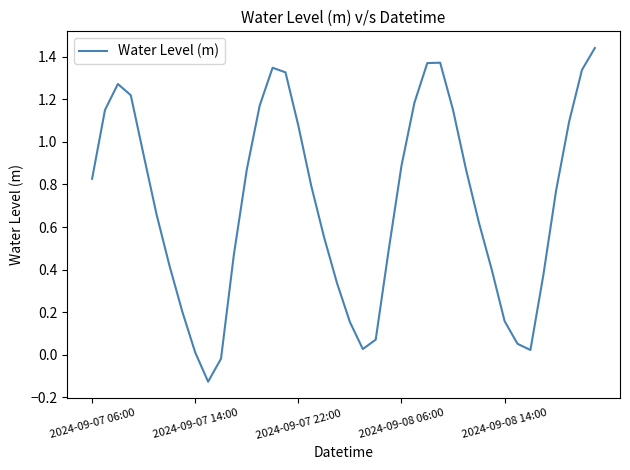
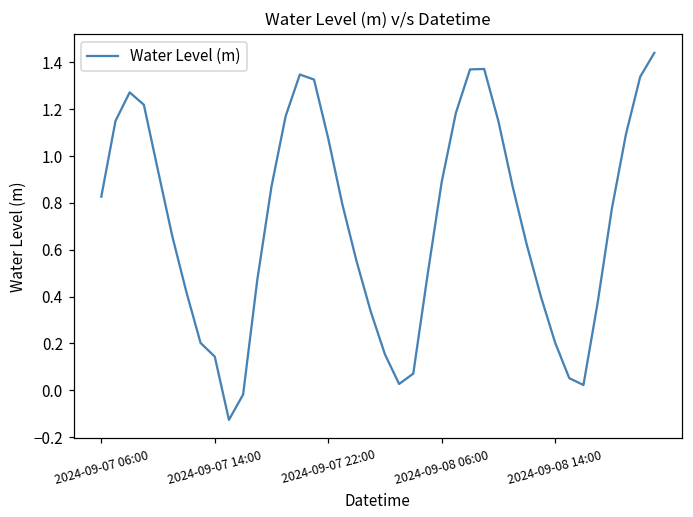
  {
    "2024-09-07 06:00": 0.83,
-   "2024-09-07 14:00": 0.01,
+   "2024-09-07 14:00": 0.14,
    "2024-09-07 22:00": 1.08,
    "2024-09-08 06:00": 0.89,
-   "2024-09-08 14:00": 0.16
+   "2024-09-08 14:00": 0.20
  }
